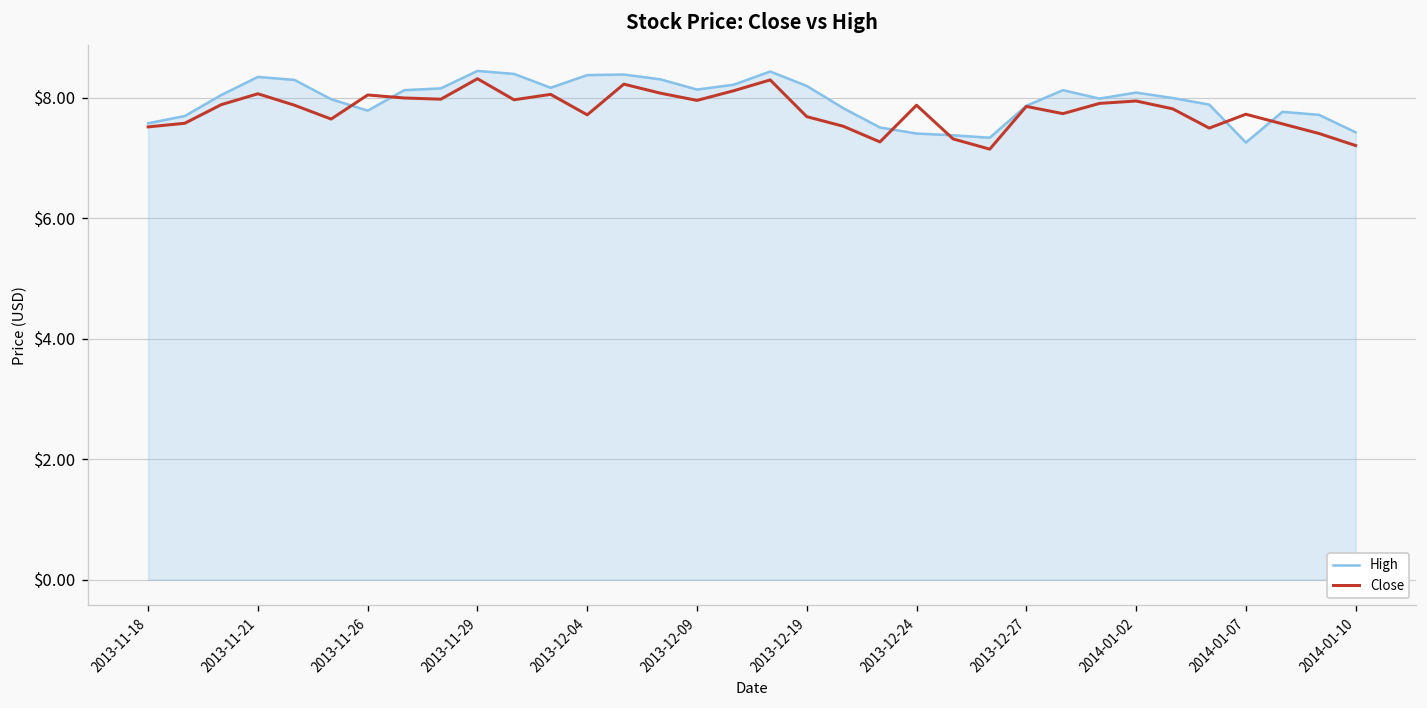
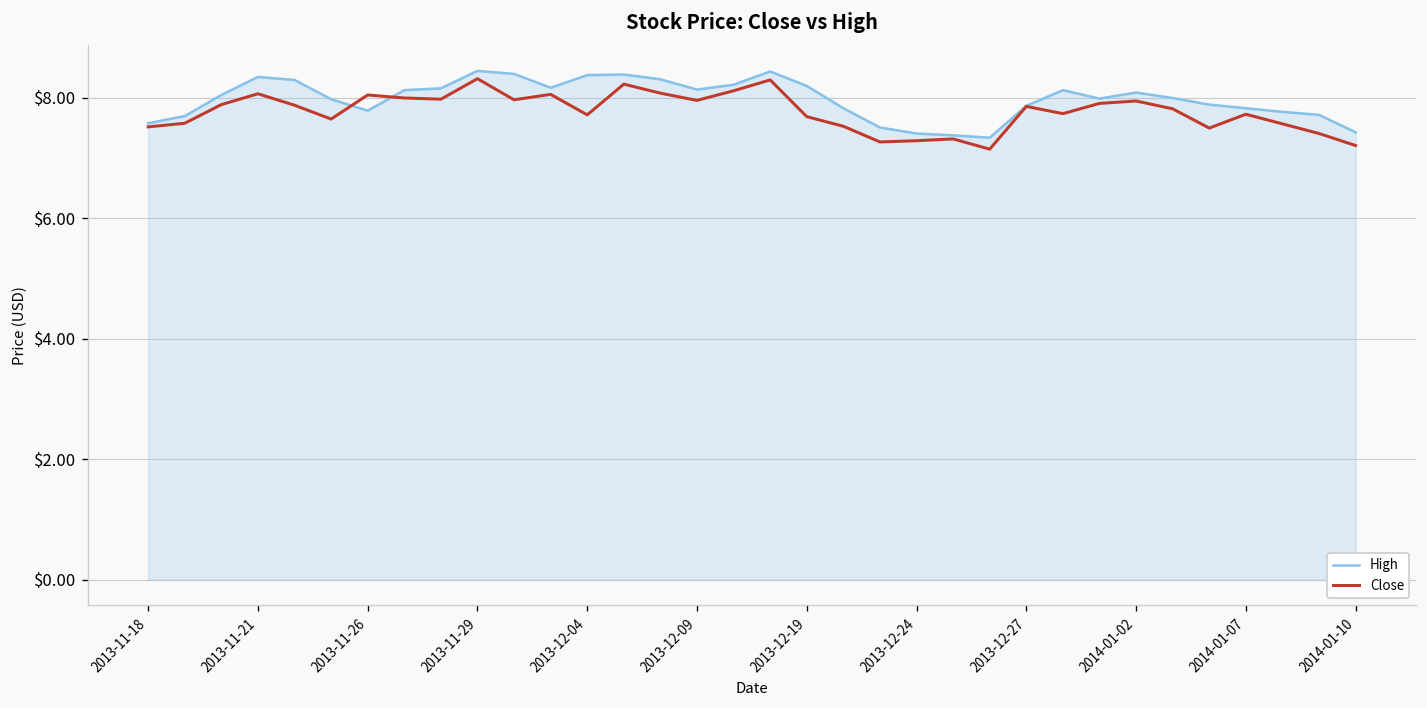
  {
    "High": {
      "2013-11-18": "$7.6",
      "2013-11-21": "$8.4",
      "2013-11-26": "$7.8",
      "2013-11-29": "$8.5",
      "2013-12-04": "$8.4",
      "2013-12-09": "$8.1",
      "2013-12-19": "$8.2",
      "2013-12-24": "$7.4",
      "2014-01-02": "$8.1",
-     "2014-01-07": "$7.3",
+     "2014-01-07": "$7.8",
      "2014-01-10": "$7.4"
    },
    "Close": {
      "2013-11-18": "$7.5",
      "2013-11-21": "$8.1",
      "2013-11-26": "$8.1",
      "2013-11-29": "$8.3",
      "2013-12-04": "$7.7",
      "2013-12-09": "$8.0",
      "2013-12-19": "$7.7",
-     "2013-12-24": "$7.9",
+     "2013-12-24": "$7.3",
      "2014-01-02": "$8.0",
      "2014-01-07": "$7.7",
      "2014-01-10": "$7.2"
    }
  }
